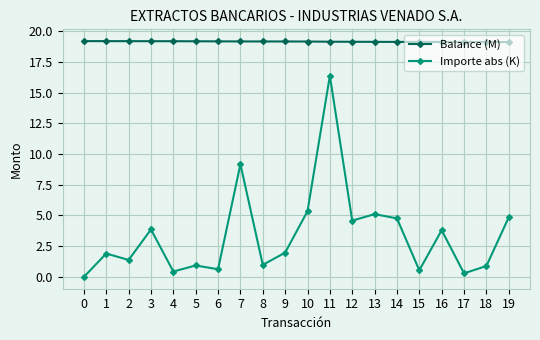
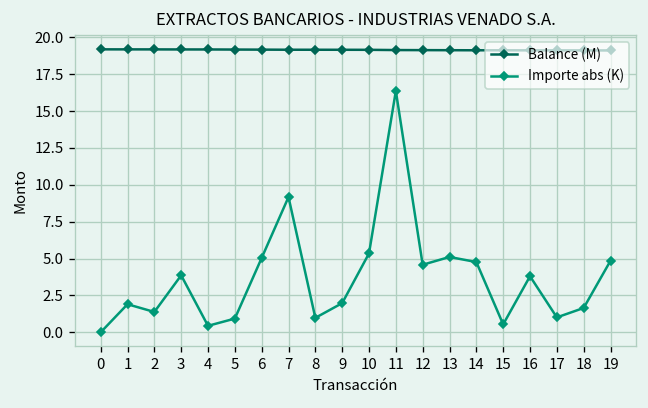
  {
    "Balance (M)": {
      "0": 19.2,
      "1": 19.2,
      "2": 19.2,
      "3": 19.2,
      "4": 19.2,
      "5": 19.2,
      "6": 19.2,
      "7": 19.2,
      "8": 19.2,
      "9": 19.2,
      "10": 19.1,
      "11": 19.1,
      "12": 19.1,
      "13": 19.1,
      "14": 19.1
    },
    "Importe abs (K)": {
      "0": 0.0,
      "1": 1.9,
      "2": 1.4,
      "3": 3.9,
      "4": 0.4,
      "5": 0.9,
-     "6": 0.6,
+     "6": 5.0,
      "7": 9.2,
      "8": 1.0,
      "9": 2.0,
      "10": 5.3,
      "11": 16.4,
      "12": 4.6,
      "13": 5.1,
      "14": 4.8,
      "15": 0.5,
      "16": 3.8,
-     "17": 0.3,
-     "18": 0.9,
+     "17": 1.0,
+     "18": 1.7,
      "19": 4.9
    }
  }
